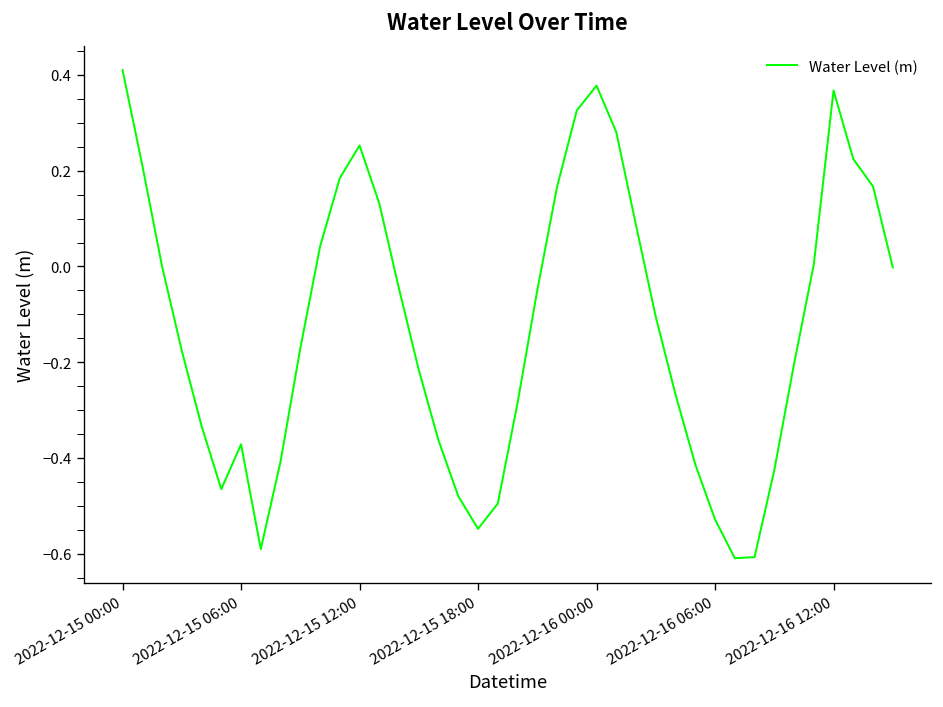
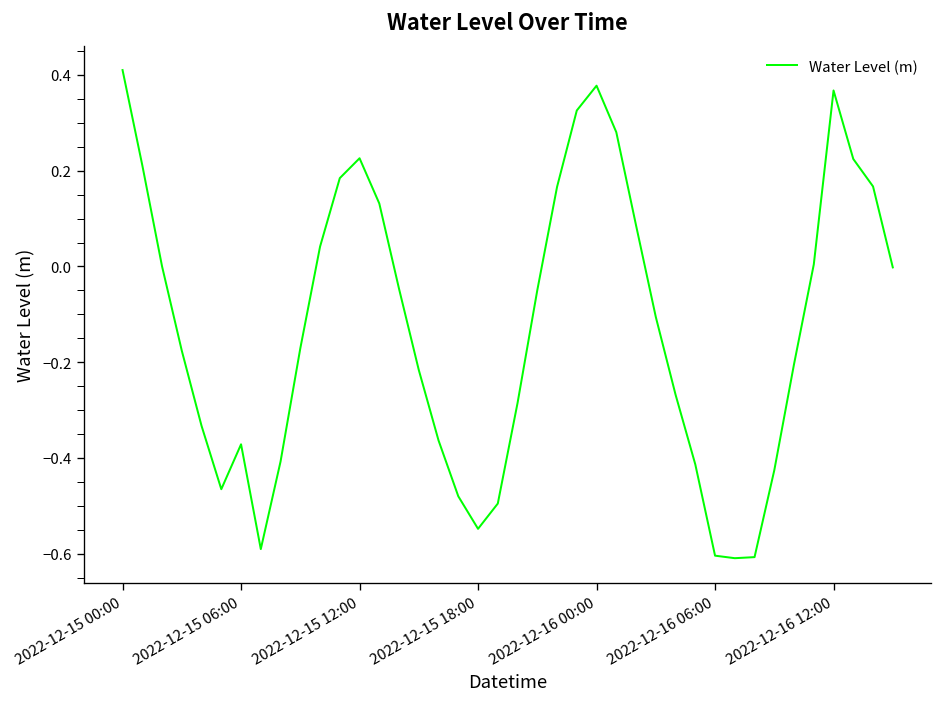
  {
    "2022-12-15 00:00": 0.41,
    "2022-12-15 06:00": -0.37,
-   "2022-12-15 12:00": 0.25,
+   "2022-12-15 12:00": 0.23,
    "2022-12-15 18:00": -0.55,
    "2022-12-16 00:00": 0.38,
-   "2022-12-16 06:00": -0.53,
+   "2022-12-16 06:00": -0.60,
    "2022-12-16 12:00": 0.37
  }
